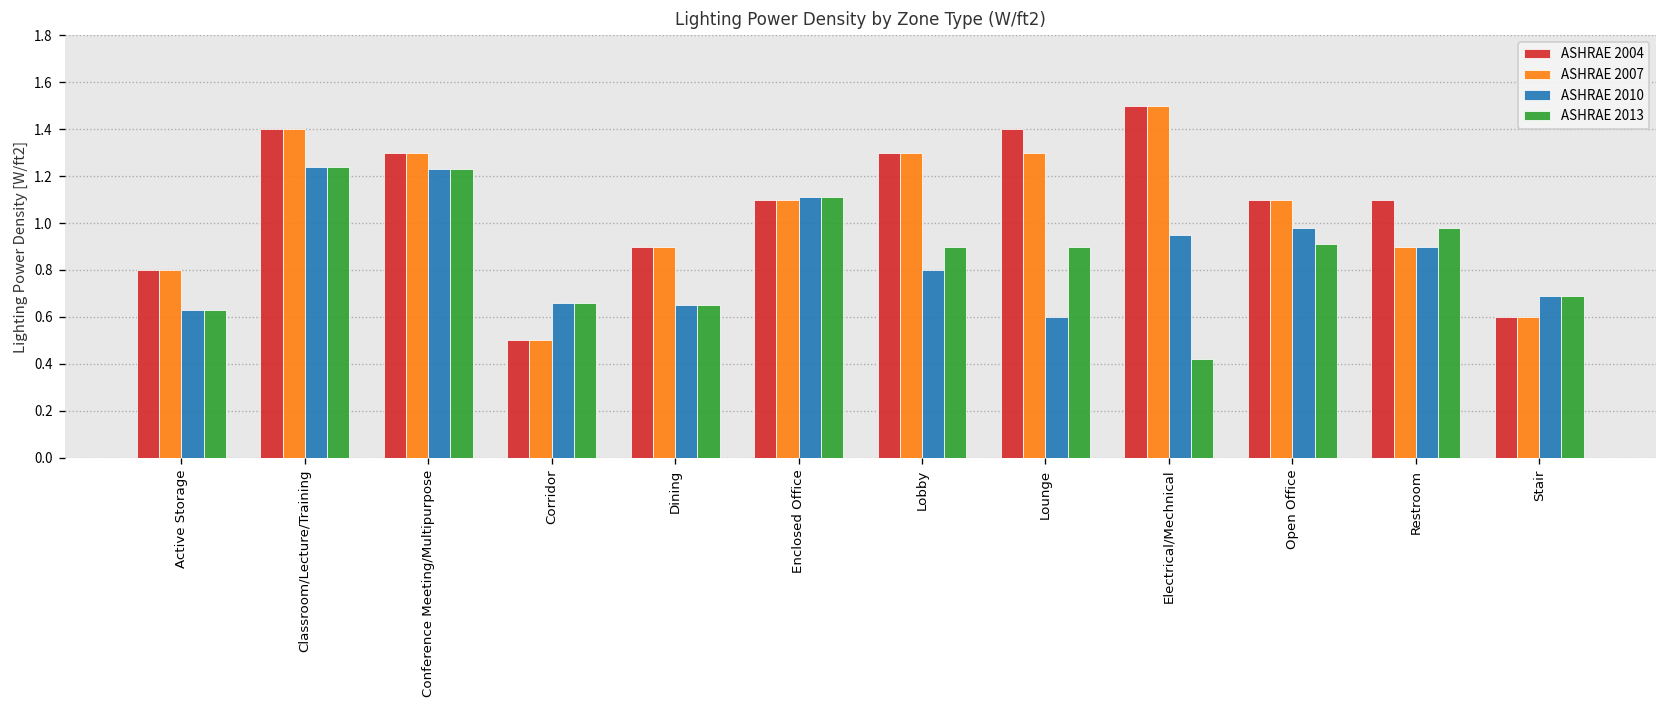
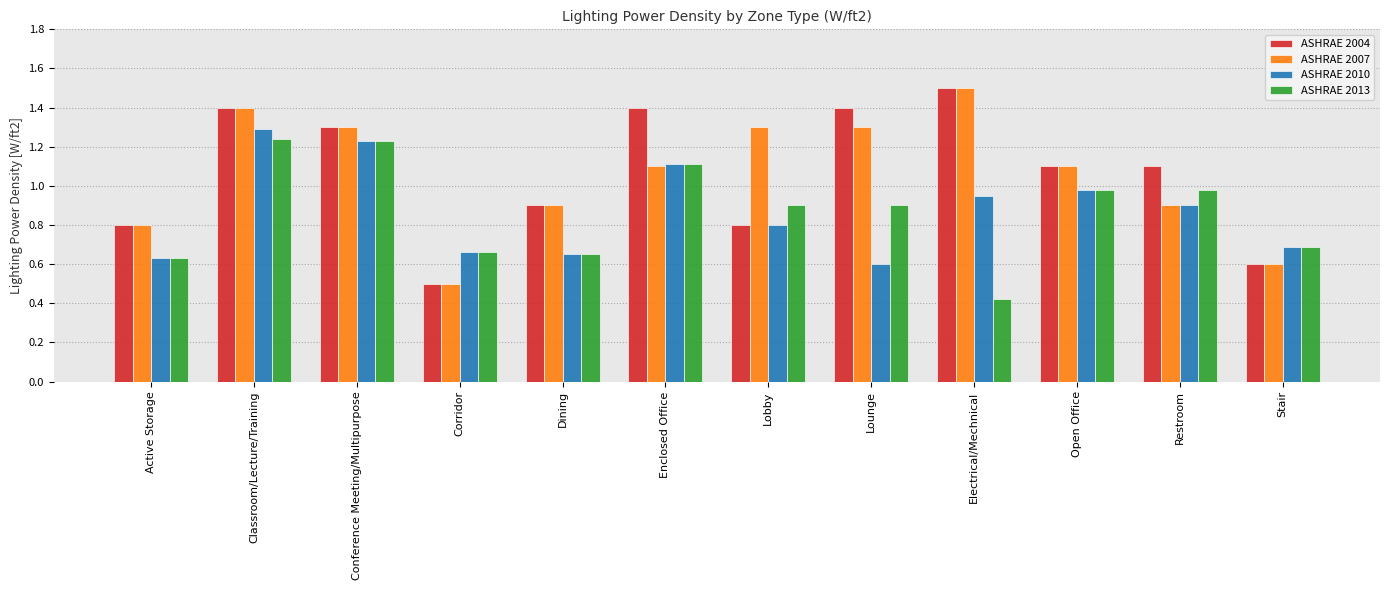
  {
    "ASHRAE 2004": {
      "Active Storage": 0.8,
      "Classroom/Lecture/Training": 1.4,
      "Conference Meeting/Multipurpose": 1.3,
      "Corridor": 0.5,
      "Dining": 0.9,
-     "Enclosed Office": 1.1,
-     "Lobby": 1.3,
+     "Enclosed Office": 1.4,
+     "Lobby": 0.8,
      "Lounge": 1.4,
      "Electrical/Mechnical": 1.5,
      "Open Office": 1.1,
      "Restroom": 1.1,
      "Stair": 0.6
    },
    "ASHRAE 2007": {
      "Active Storage": 0.80,
      "Classroom/Lecture/Training": 1.40,
      "Conference Meeting/Multipurpose": 1.30,
      "Corridor": 0.50,
      "Dining": 0.90,
      "Enclosed Office": 1.10,
      "Lobby": 1.30,
      "Lounge": 1.30,
      "Electrical/Mechnical": 1.50,
      "Open Office": 1.10,
      "Restroom": 0.90,
      "Stair": 0.60
    },
    "ASHRAE 2010": {
      "Active Storage": 0.63,
-     "Classroom/Lecture/Training": 1.24,
+     "Classroom/Lecture/Training": 1.29,
      "Conference Meeting/Multipurpose": 1.23,
      "Corridor": 0.66,
      "Dining": 0.65,
      "Enclosed Office": 1.11,
      "Lobby": 0.80,
      "Lounge": 0.60,
      "Electrical/Mechnical": 0.95,
      "Open Office": 0.98,
      "Restroom": 0.90,
      "Stair": 0.69
    },
    "ASHRAE 2013": {
      "Active Storage": 0.63,
      "Classroom/Lecture/Training": 1.24,
      "Conference Meeting/Multipurpose": 1.23,
      "Corridor": 0.66,
      "Dining": 0.65,
      "Enclosed Office": 1.11,
      "Lobby": 0.90,
      "Lounge": 0.90,
      "Electrical/Mechnical": 0.42,
-     "Open Office": 0.91,
+     "Open Office": 0.98,
      "Restroom": 0.98,
      "Stair": 0.69
    }
  }
